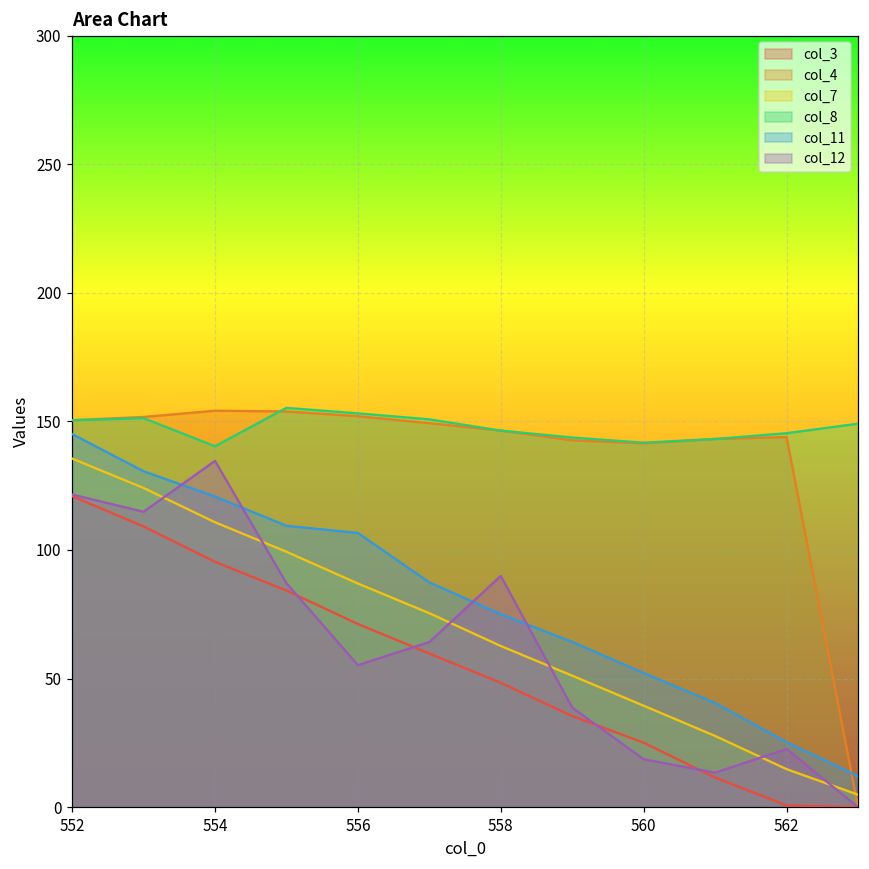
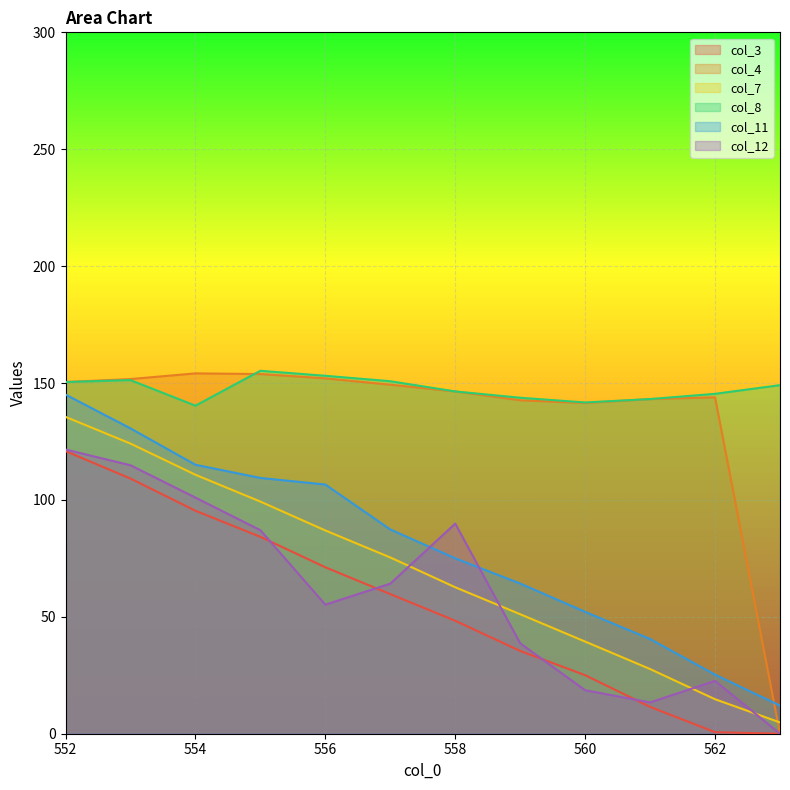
  {
    "col_8": {
      "554": 140,
      "556": 153,
      "562": 145
    },
    "col_11": {
      "552": 145,
-     "554": 121,
+     "554": 115,
      "556": 107,
      "558": 75,
      "560": 52,
      "562": 25
    },
    "col_12": {
-     "554": 135,
+     "554": 101,
      "556": 55,
      "558": 90,
      "560": 19,
      "562": 23
    }
  }
